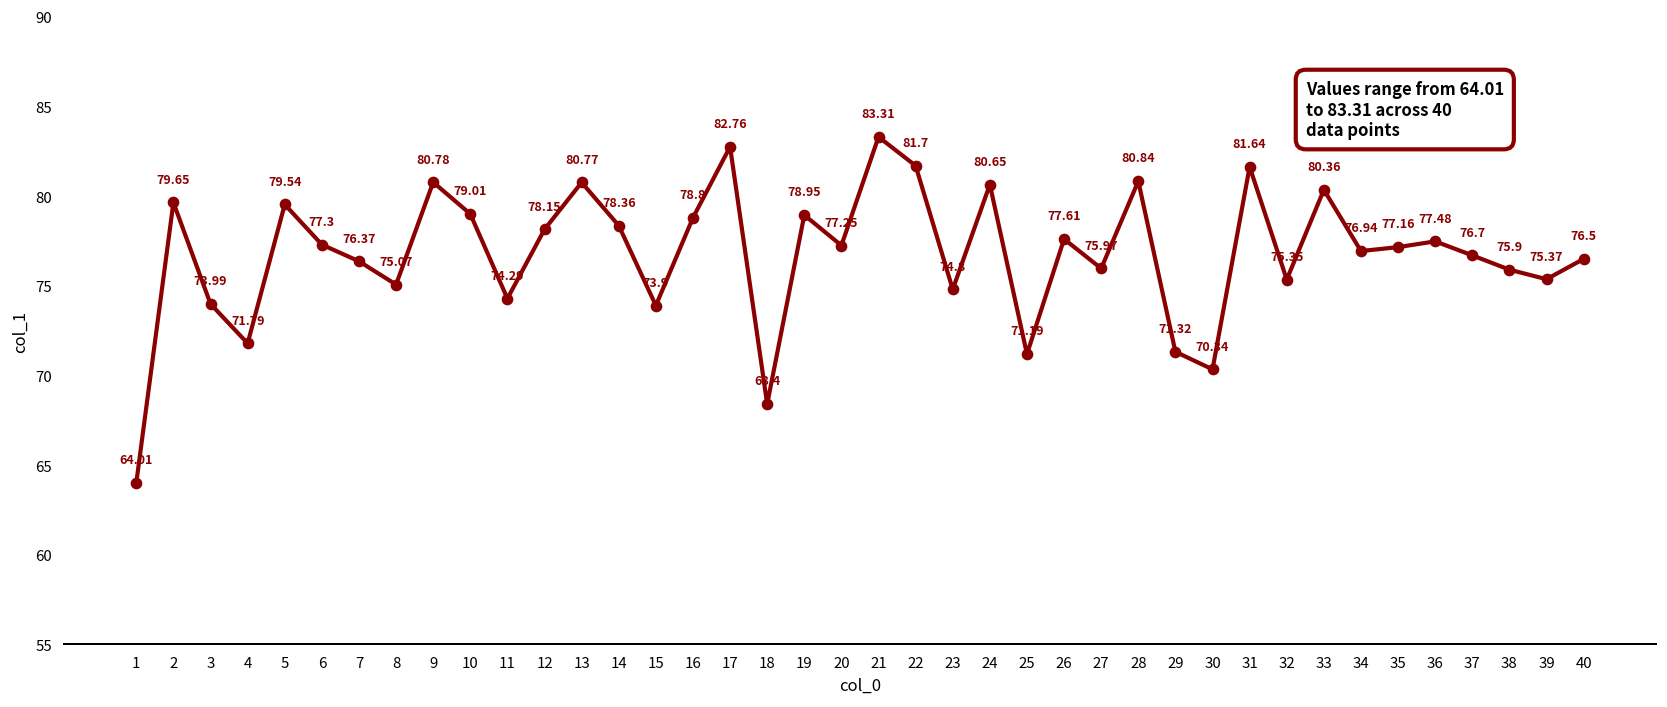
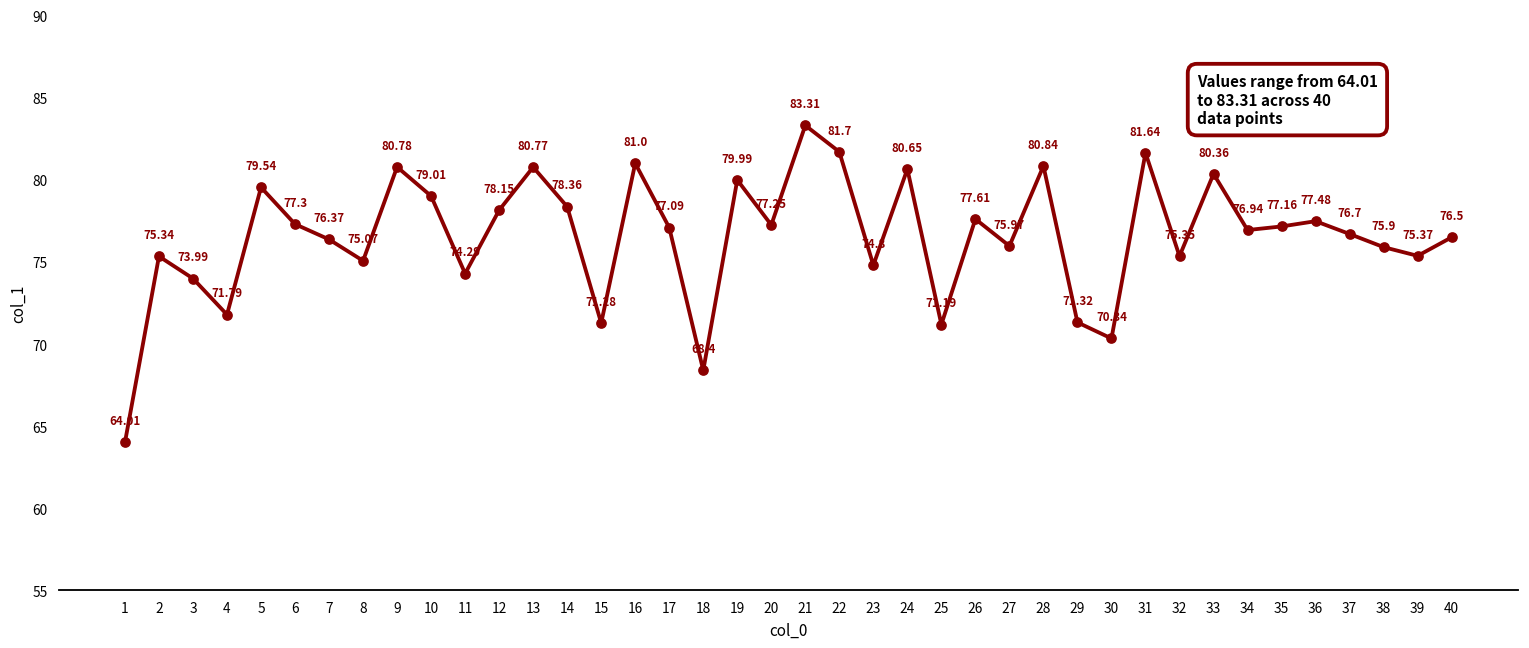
  {
    "1": 64.01,
-   "2": 79.65,
+   "2": 75.34,
    "3": 73.99,
    "4": 71.79,
    "5": 79.54,
    "6": 77.3,
    "7": 76.37,
    "8": 75.07,
    "9": 80.78,
    "10": 79.01,
    "11": 74.29,
    "12": 78.15,
    "13": 80.77,
    "14": 78.36,
-   "15": 73.9,
-   "16": 78.8,
-   "17": 82.76,
+   "15": 71.28,
+   "16": 81.0,
+   "17": 77.09,
    "18": 68.4,
-   "19": 78.95,
+   "19": 79.99,
    "20": 77.25,
    "21": 83.31,
    "22": 81.7,
    "23": 74.8,
    "24": 80.65,
    "25": 71.19,
    "26": 77.61,
    "27": 75.97,
    "28": 80.84,
    "29": 71.32,
    "30": 70.34,
    "31": 81.64,
    "32": 75.35,
    "33": 80.36,
    "34": 76.94,
    "35": 77.16,
    "36": 77.48,
    "37": 76.7,
    "38": 75.9,
    "39": 75.37,
    "40": 76.5
  }
